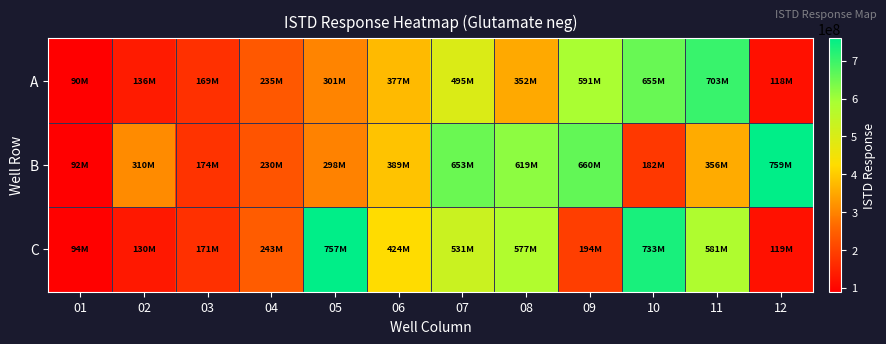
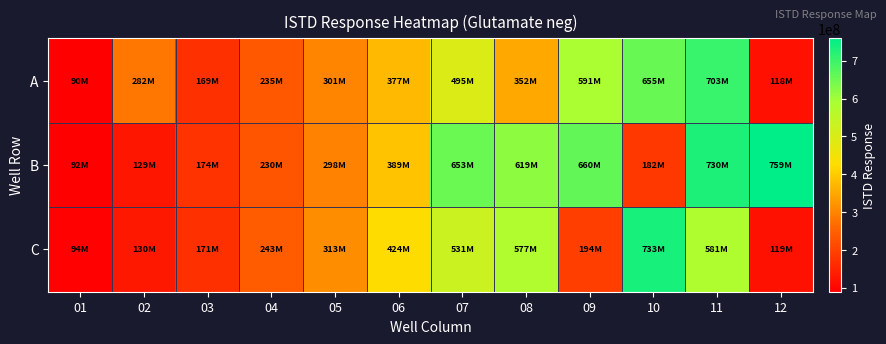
  {
    "A": {
      "01": "90M",
-     "02": "136M",
+     "02": "282M",
      "03": "169M",
      "04": "235M",
      "05": "301M",
      "06": "377M",
      "07": "495M",
      "08": "352M",
      "09": "591M",
      "10": "655M",
      "11": "703M",
      "12": "118M"
    },
    "B": {
      "01": "92M",
-     "02": "310M",
+     "02": "129M",
      "03": "174M",
      "04": "230M",
      "05": "298M",
      "06": "389M",
      "07": "653M",
      "08": "619M",
      "09": "660M",
      "10": "182M",
-     "11": "356M",
+     "11": "730M",
      "12": "759M"
    },
    "C": {
      "01": "94M",
      "02": "130M",
      "03": "171M",
      "04": "243M",
-     "05": "757M",
+     "05": "313M",
      "06": "424M",
      "07": "531M",
      "08": "577M",
      "09": "194M",
      "10": "733M",
      "11": "581M",
      "12": "119M"
    }
  }
